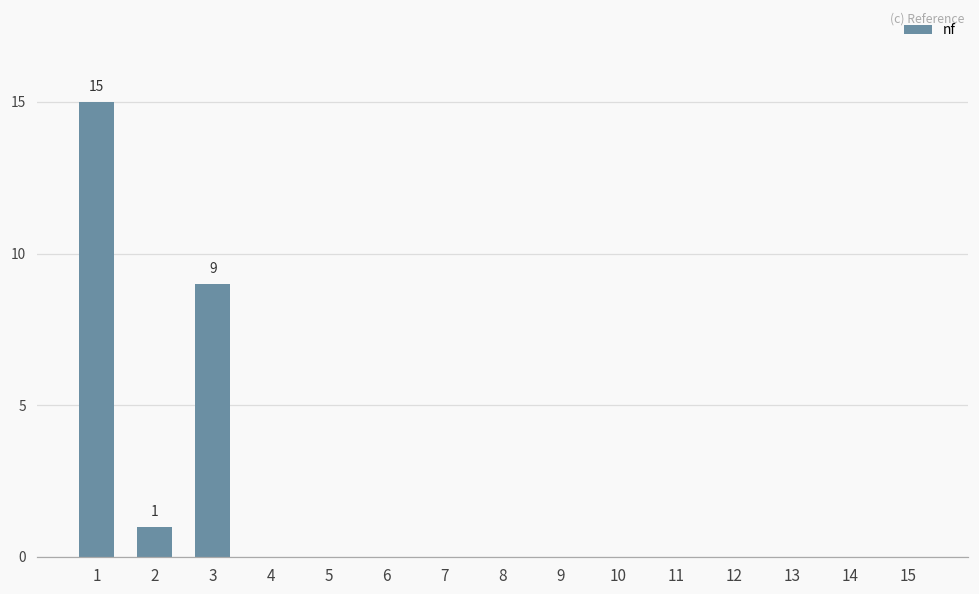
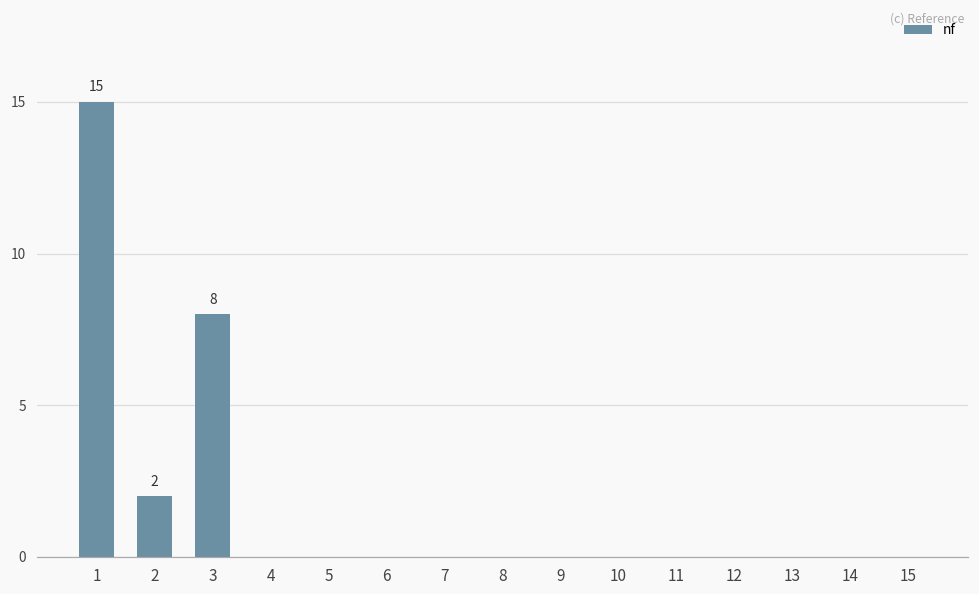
  {
    "1": 15,
-   "2": 1,
-   "3": 9
+   "2": 2,
+   "3": 8
  }
